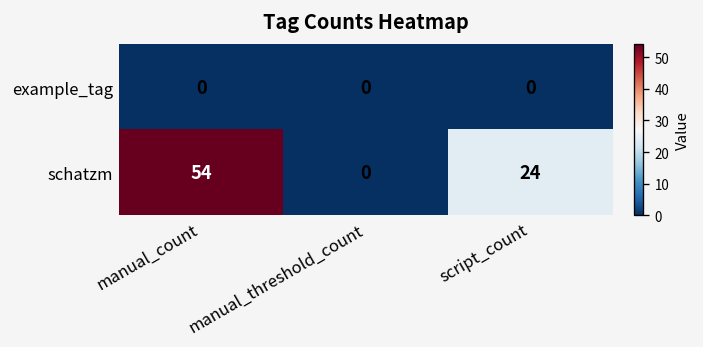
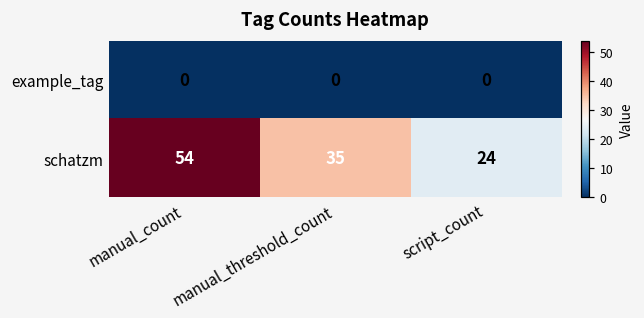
  {
    "example_tag": {
      "manual_count": 0,
      "manual_threshold_count": 0,
      "script_count": 0
    },
    "schatzm": {
      "manual_count": 54,
-     "manual_threshold_count": 0,
+     "manual_threshold_count": 35,
      "script_count": 24
    }
  }
